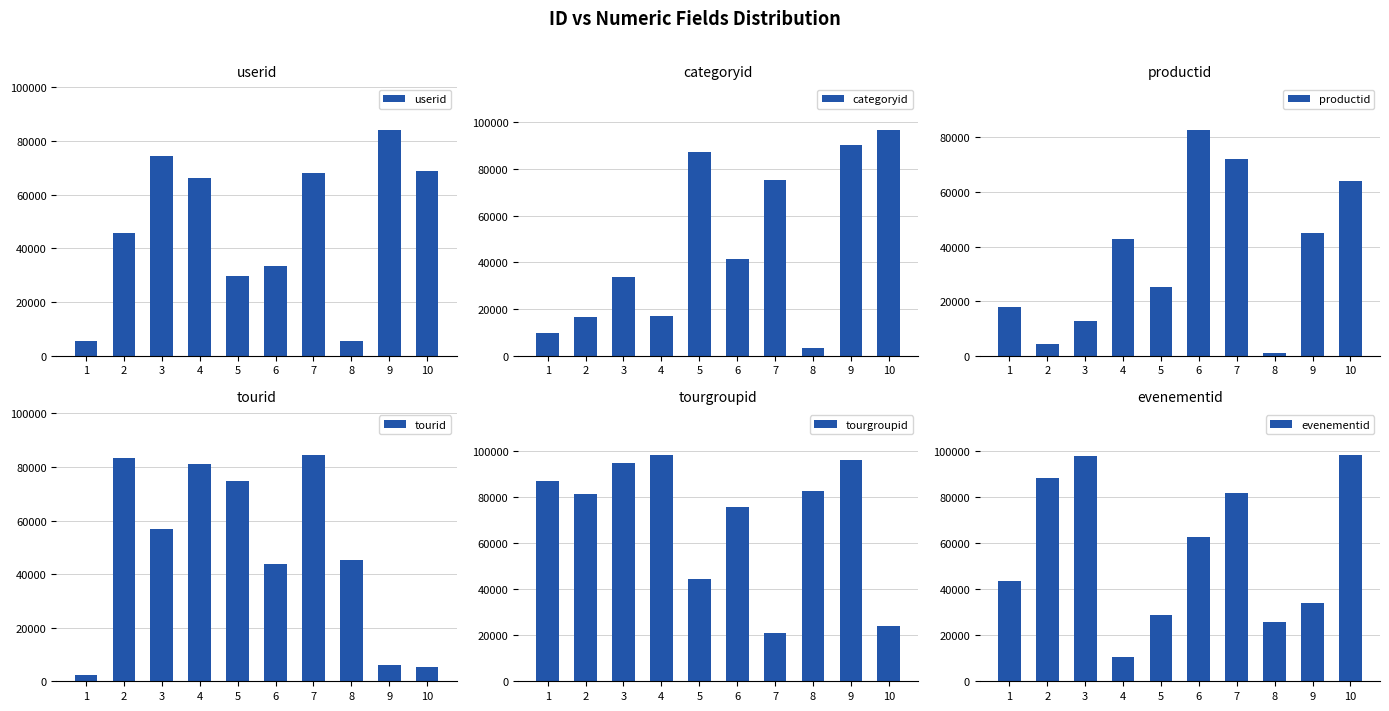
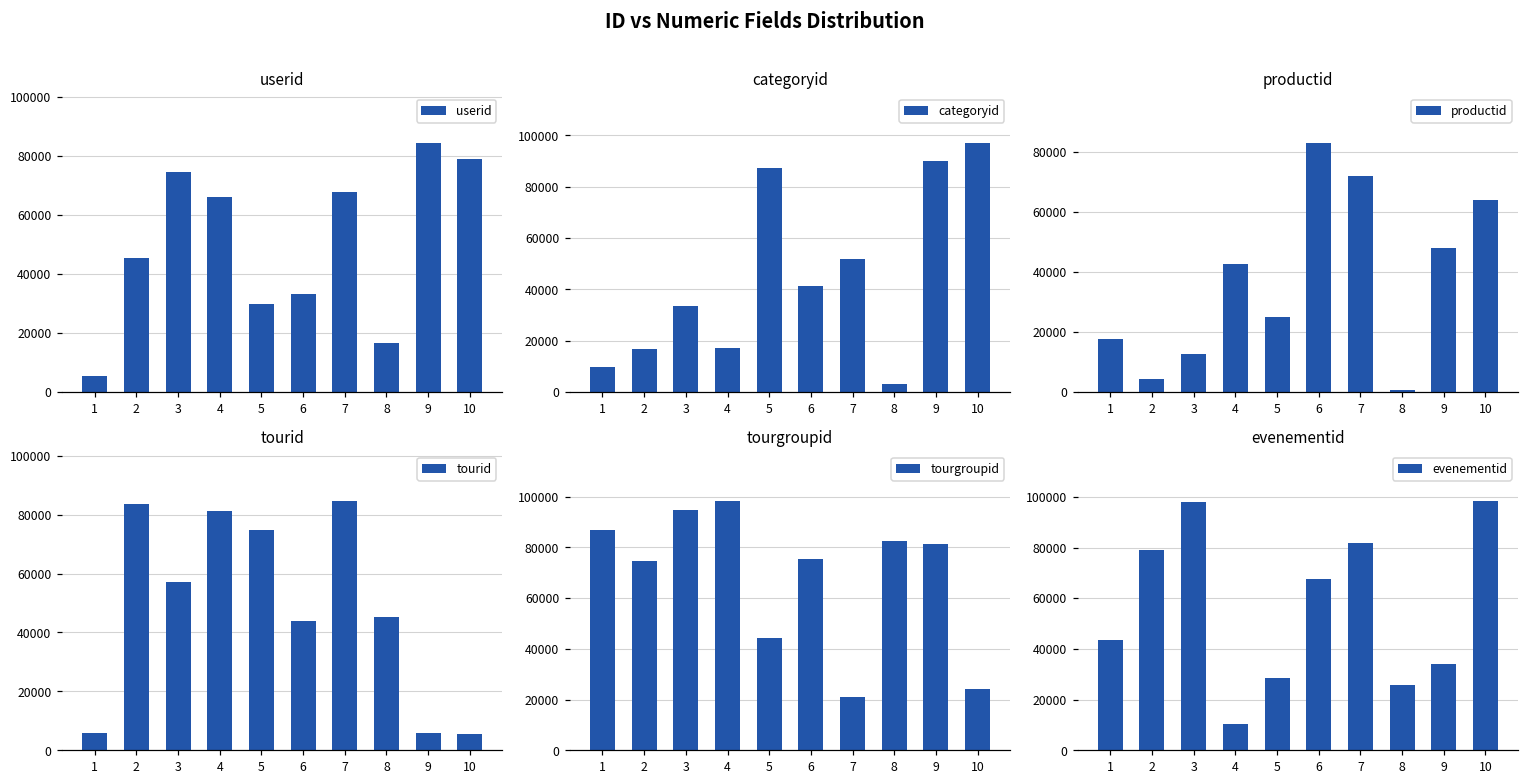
  {
    "userid": {
      "1": 6000,
      "2": 46000,
      "3": 74000,
      "4": 66000,
      "5": 30000,
      "6": 33000,
      "7": 68000,
-     "8": 6000,
+     "8": 17000,
      "9": 84000,
-     "10": 69000
+     "10": 79000
    },
    "categoryid": {
      "1": 10000,
      "2": 17000,
      "3": 34000,
      "4": 17000,
      "5": 87000,
      "6": 41000,
-     "7": 75000,
+     "7": 52000,
      "8": 3000,
      "9": 90000,
      "10": 97000
    },
    "productid": {
      "1": 18000,
      "2": 4000,
      "3": 13000,
      "4": 43000,
      "5": 25000,
      "6": 83000,
      "7": 72000,
-     "9": 45000,
+     "9": 48000,
      "10": 64000
    },
    "tourid": {
-     "1": 2000,
+     "1": 6000,
      "2": 83000,
      "3": 57000,
      "4": 81000,
      "5": 75000,
      "6": 44000,
      "7": 84000,
      "8": 45000,
      "9": 6000,
      "10": 5000
    },
    "tourgroupid": {
      "1": 87000,
-     "2": 81000,
+     "2": 75000,
      "3": 95000,
      "4": 98000,
      "5": 44000,
      "6": 76000,
      "7": 21000,
      "8": 83000,
-     "9": 96000,
+     "9": 81000,
      "10": 24000
    },
    "evenementid": {
      "1": 43000,
-     "2": 88000,
+     "2": 79000,
      "3": 98000,
      "4": 10000,
      "5": 29000,
-     "6": 63000,
+     "6": 68000,
      "7": 82000,
      "8": 26000,
      "9": 34000,
      "10": 98000
    }
  }
